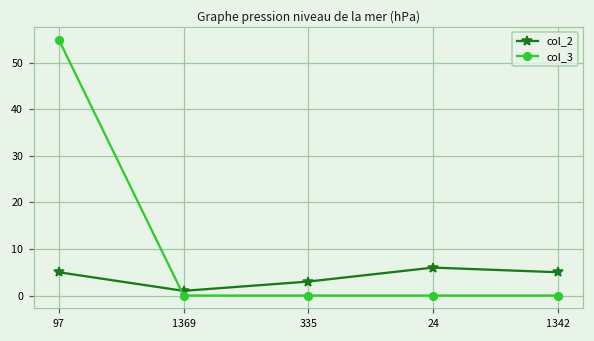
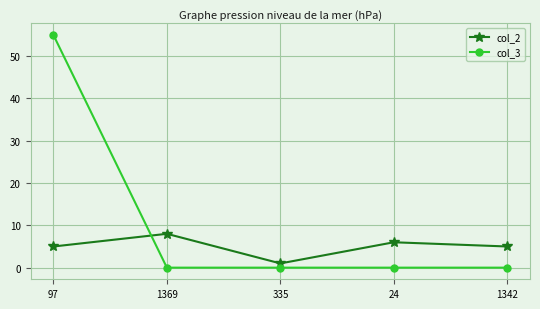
  {
    "col_2": {
      "97": 5,
-     "1369": 1,
-     "335": 3,
+     "1369": 8,
+     "335": 1,
      "24": 6,
      "1342": 5
    },
    "col_3": {
      "97": 55,
      "1369": 0,
      "335": 0,
      "24": 0,
      "1342": 0
    }
  }
